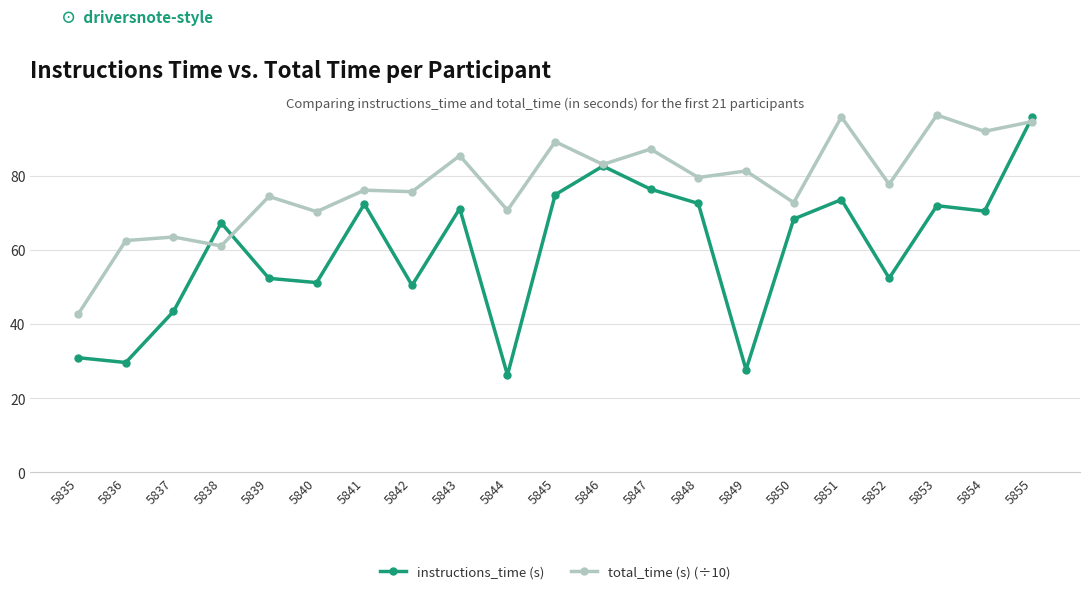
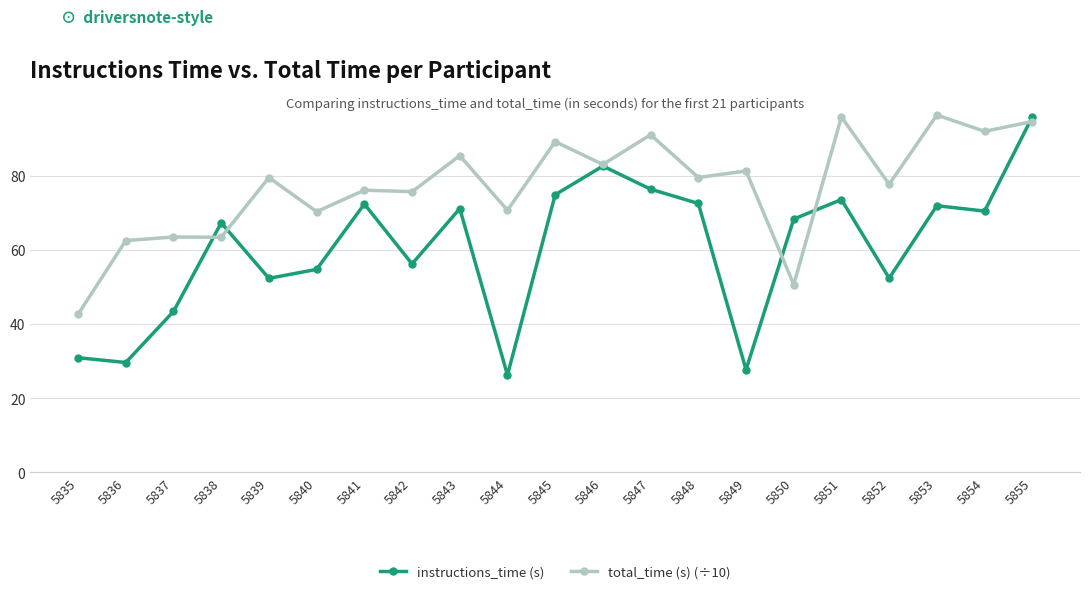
  {
    "instructions_time (s)": {
      "5835": 31,
      "5836": 30,
      "5837": 43,
      "5838": 67,
      "5839": 52,
-     "5840": 51,
+     "5840": 55,
      "5841": 72,
-     "5842": 50,
+     "5842": 56,
      "5843": 71,
      "5844": 26,
      "5845": 75,
      "5847": 76,
      "5848": 73,
      "5849": 28,
      "5850": 68,
      "5851": 74,
      "5852": 52,
      "5853": 72,
      "5854": 70,
      "5855": 96
    },
    "total_time (s) (÷10)": {
      "5835": 43,
      "5836": 62,
      "5837": 63,
-     "5838": 61,
-     "5839": 74,
+     "5838": 63,
+     "5839": 80,
      "5840": 70,
      "5841": 76,
      "5842": 76,
      "5843": 85,
      "5844": 71,
      "5845": 89,
-     "5847": 87,
+     "5847": 91,
      "5848": 80,
      "5849": 81,
-     "5850": 73,
+     "5850": 51,
      "5851": 96,
      "5852": 78,
      "5853": 96,
      "5854": 92,
      "5855": 95
    }
  }
